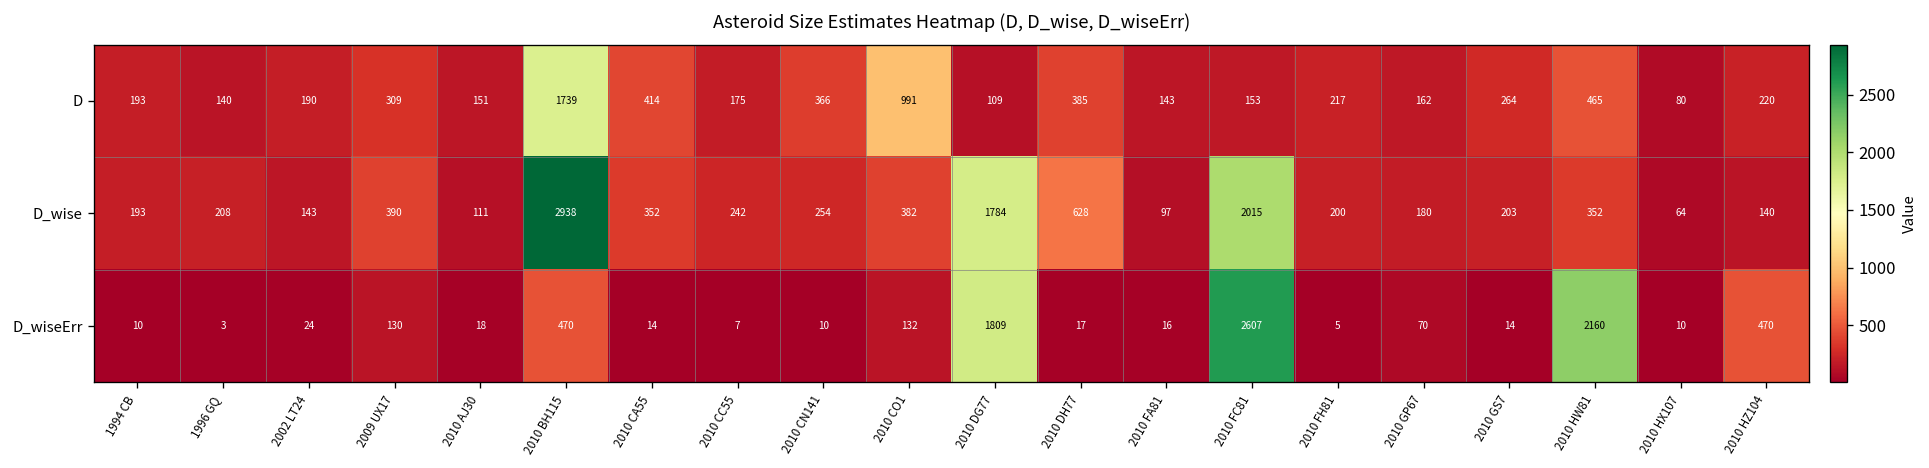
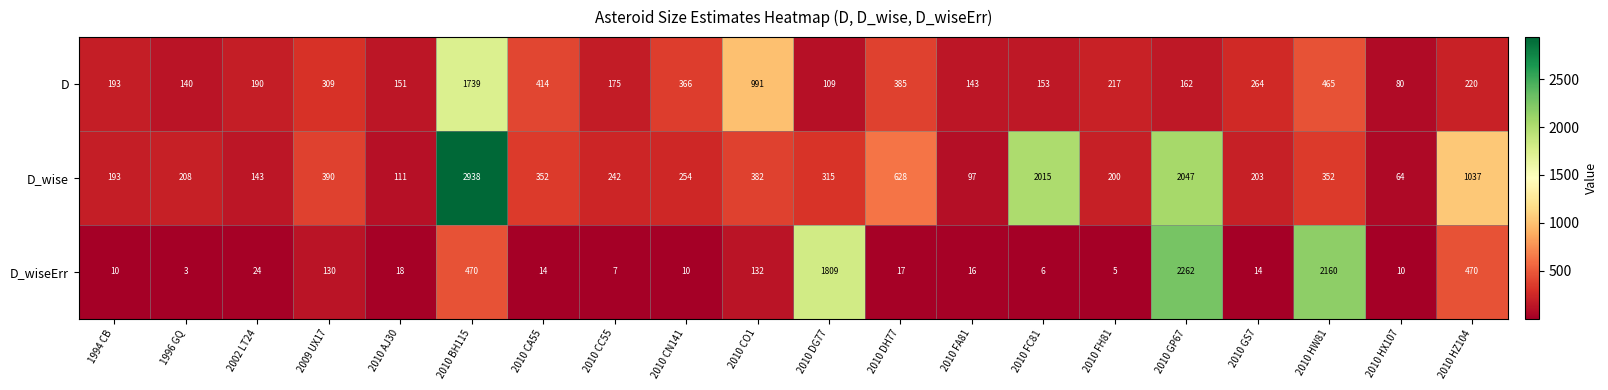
  {
    "D": {
      "1994 CB": 193,
      "1996 GQ": 140,
      "2002 LT24": 190,
      "2009 UX17": 309,
      "2010 AJ30": 151,
      "2010 BH115": 1739,
      "2010 CA55": 414,
      "2010 CC55": 175,
      "2010 CN141": 366,
      "2010 CO1": 991,
      "2010 DG77": 109,
      "2010 DH77": 385,
      "2010 FA81": 143,
      "2010 FC81": 153,
      "2010 FH81": 217,
      "2010 GP67": 162,
      "2010 GS7": 264,
      "2010 HW81": 465,
      "2010 HX107": 80,
      "2010 HZ104": 220
    },
    "D_wise": {
      "1994 CB": 193,
      "1996 GQ": 208,
      "2002 LT24": 143,
      "2009 UX17": 390,
      "2010 AJ30": 111,
      "2010 BH115": 2938,
      "2010 CA55": 352,
      "2010 CC55": 242,
      "2010 CN141": 254,
      "2010 CO1": 382,
-     "2010 DG77": 1784,
+     "2010 DG77": 315,
      "2010 DH77": 628,
      "2010 FA81": 97,
      "2010 FC81": 2015,
      "2010 FH81": 200,
-     "2010 GP67": 180,
+     "2010 GP67": 2047,
      "2010 GS7": 203,
      "2010 HW81": 352,
      "2010 HX107": 64,
-     "2010 HZ104": 140
+     "2010 HZ104": 1037
    },
    "D_wiseErr": {
      "1994 CB": 10,
      "1996 GQ": 3,
      "2002 LT24": 24,
      "2009 UX17": 130,
      "2010 AJ30": 18,
      "2010 BH115": 470,
      "2010 CA55": 14,
      "2010 CC55": 7,
      "2010 CN141": 10,
      "2010 CO1": 132,
      "2010 DG77": 1809,
      "2010 DH77": 17,
      "2010 FA81": 16,
-     "2010 FC81": 2607,
+     "2010 FC81": 6,
      "2010 FH81": 5,
-     "2010 GP67": 70,
+     "2010 GP67": 2262,
      "2010 GS7": 14,
      "2010 HW81": 2160,
      "2010 HX107": 10,
      "2010 HZ104": 470
    }
  }
